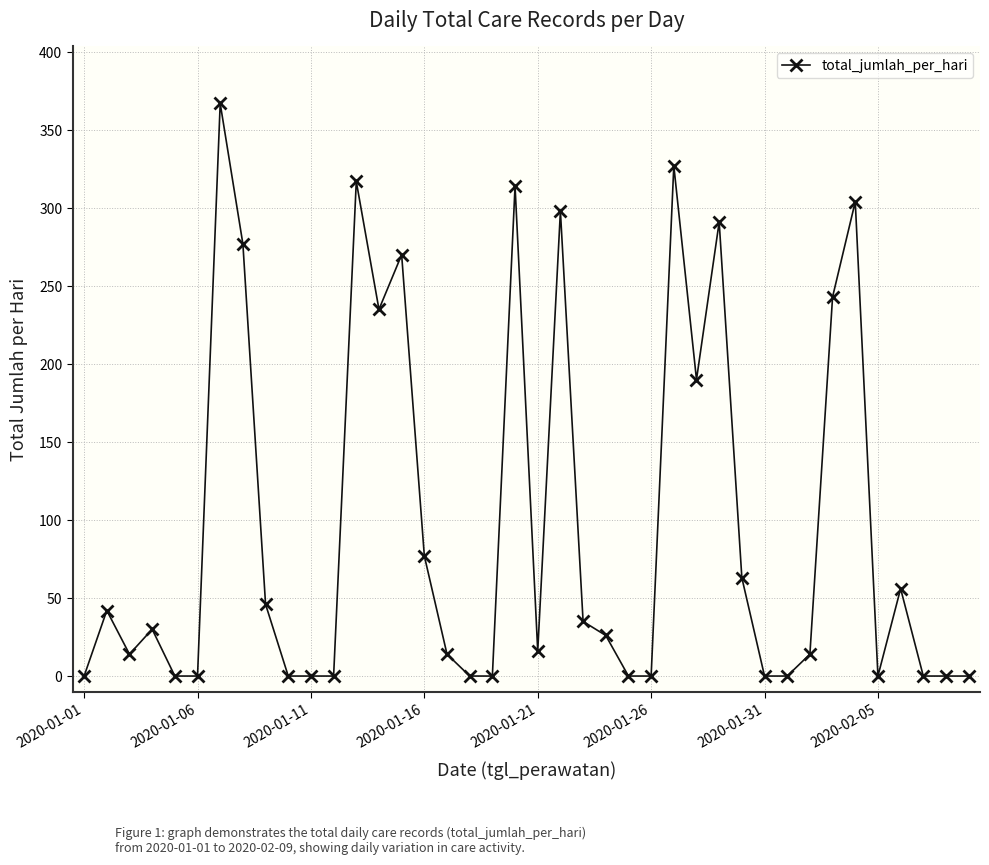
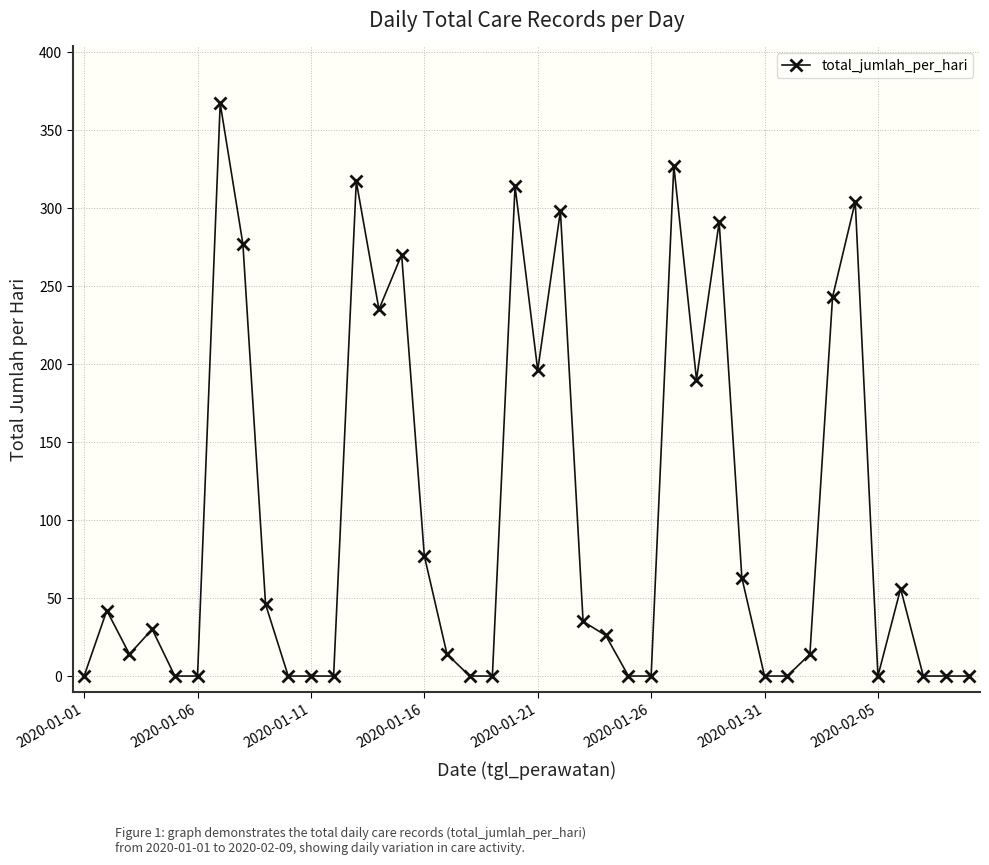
  {
    "2020-01-01": 0,
    "2020-01-06": 0,
    "2020-01-11": 0,
    "2020-01-16": 77,
-   "2020-01-21": 16,
+   "2020-01-21": 196,
    "2020-01-26": 0,
    "2020-01-31": 0,
    "2020-02-05": 0
  }
